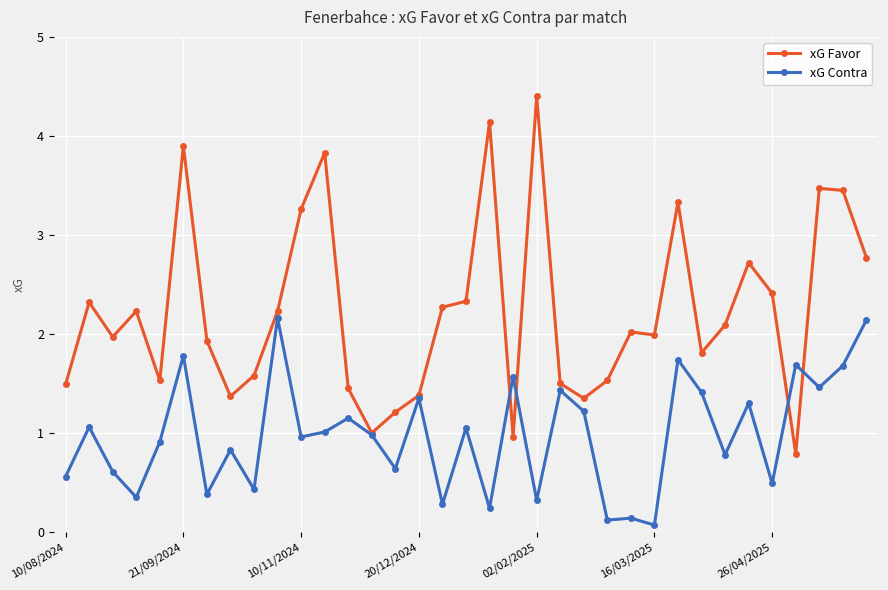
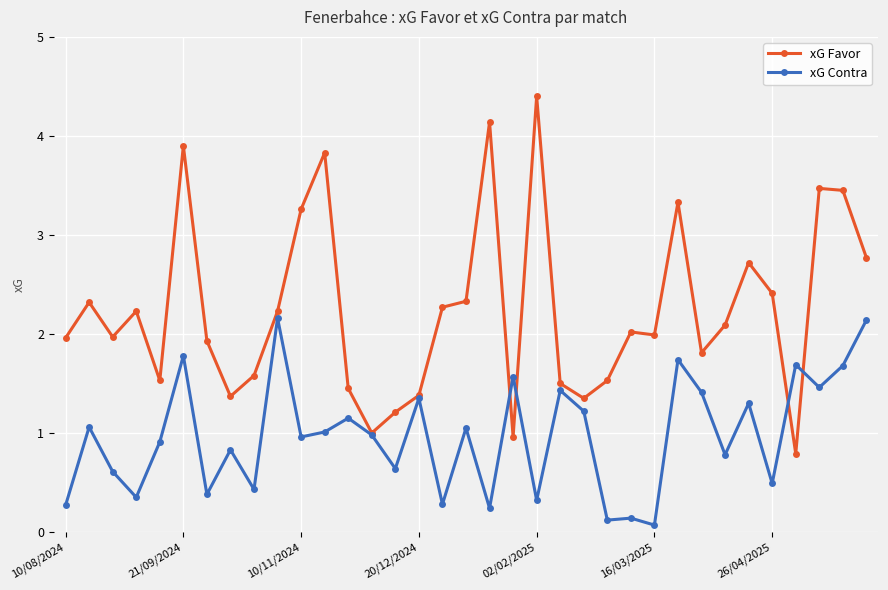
  {
    "xG Favor": {
-     "10/08/2024": 1.5,
+     "10/08/2024": 2.0,
      "21/09/2024": 3.9,
      "10/11/2024": 3.3,
      "20/12/2024": 1.4,
      "02/02/2025": 4.4,
      "16/03/2025": 2.0,
      "26/04/2025": 2.4
    },
    "xG Contra": {
-     "10/08/2024": 0.6,
+     "10/08/2024": 0.3,
      "21/09/2024": 1.8,
      "10/11/2024": 1.0,
      "20/12/2024": 1.4,
      "02/02/2025": 0.3,
      "16/03/2025": 0.1,
      "26/04/2025": 0.5
    }
  }
